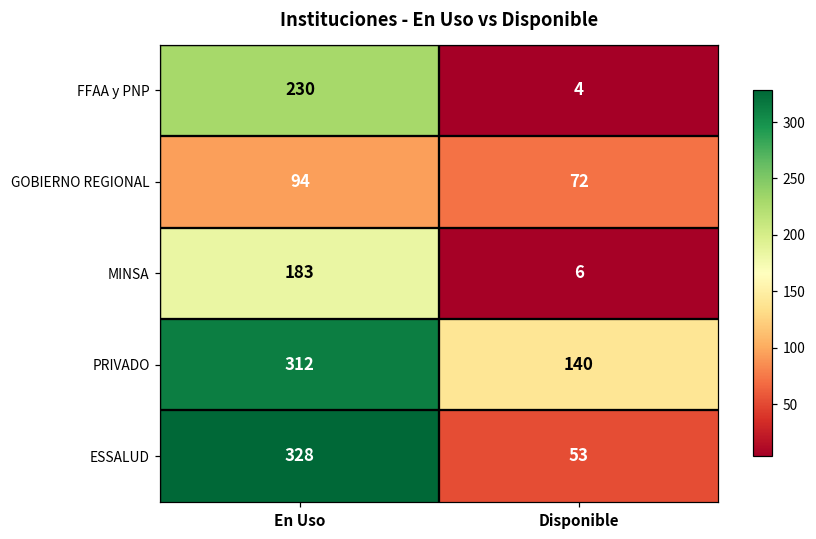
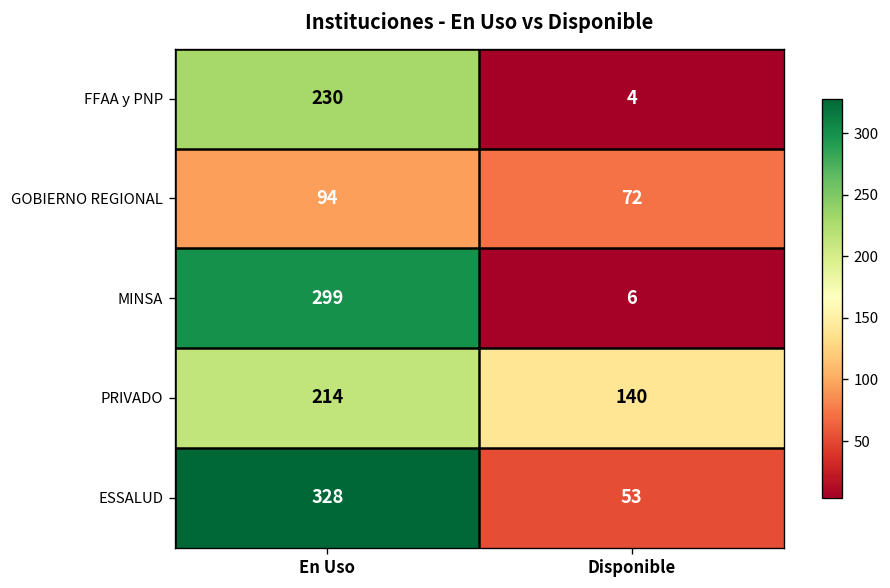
  {
    "FFAA y PNP": {
      "En Uso": 230,
      "Disponible": 4
    },
    "GOBIERNO REGIONAL": {
      "En Uso": 94,
      "Disponible": 72
    },
    "MINSA": {
-     "En Uso": 183,
+     "En Uso": 299,
      "Disponible": 6
    },
    "PRIVADO": {
-     "En Uso": 312,
+     "En Uso": 214,
      "Disponible": 140
    },
    "ESSALUD": {
      "En Uso": 328,
      "Disponible": 53
    }
  }
